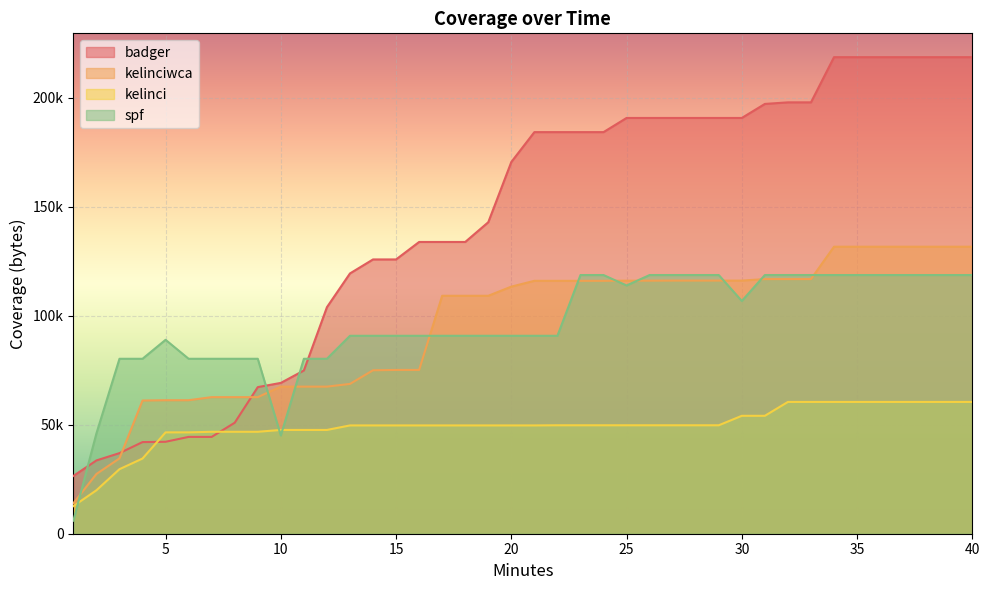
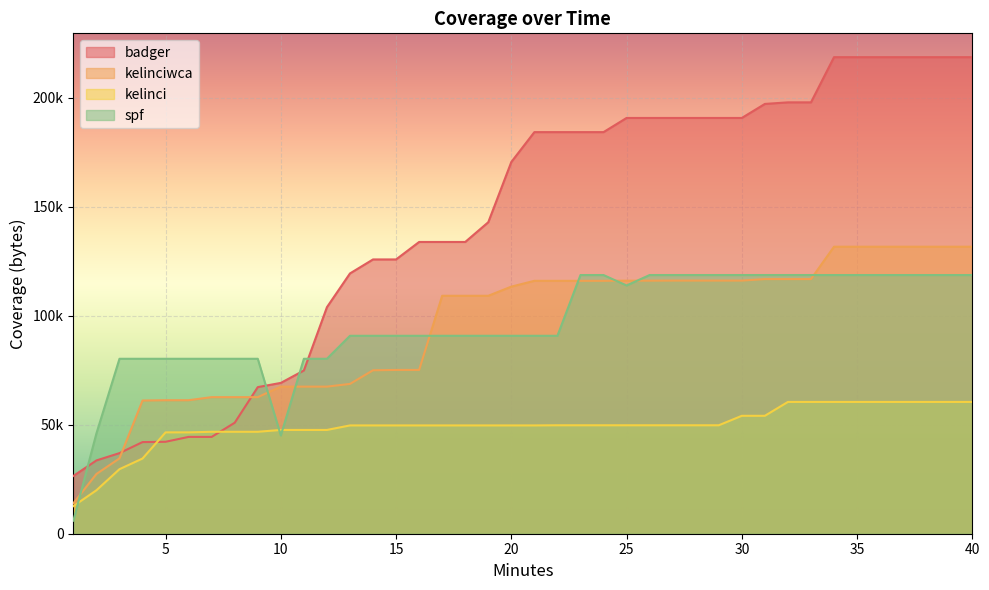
  {
    "spf": {
-     "5": 89000,
+     "5": 80000,
      "10": 45000,
      "15": 91000,
      "20": 91000,
      "25": 114000,
-     "30": 107000,
+     "30": 119000,
      "35": 119000,
      "40": 119000
    }
  }
